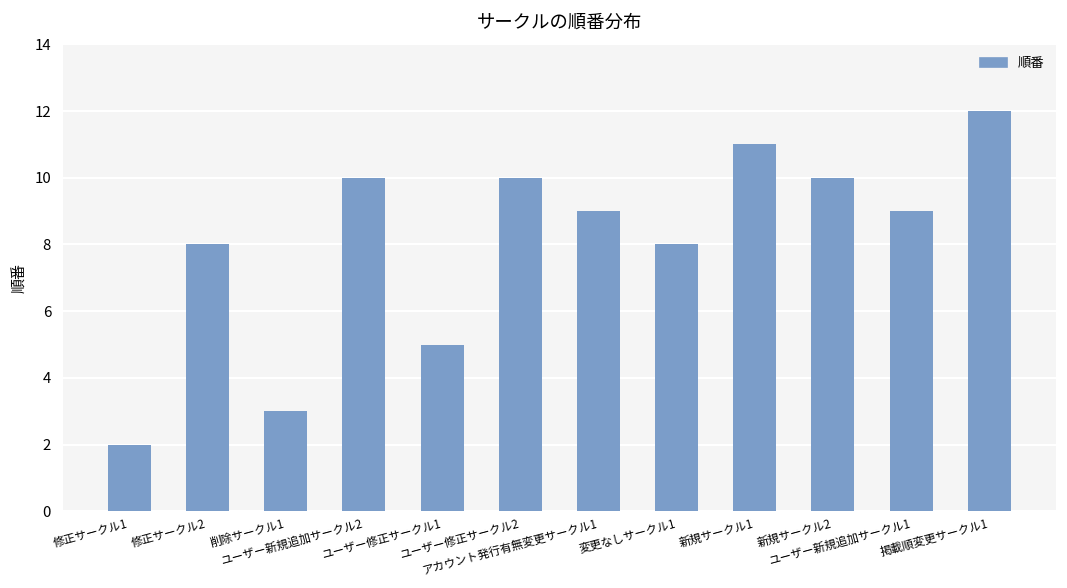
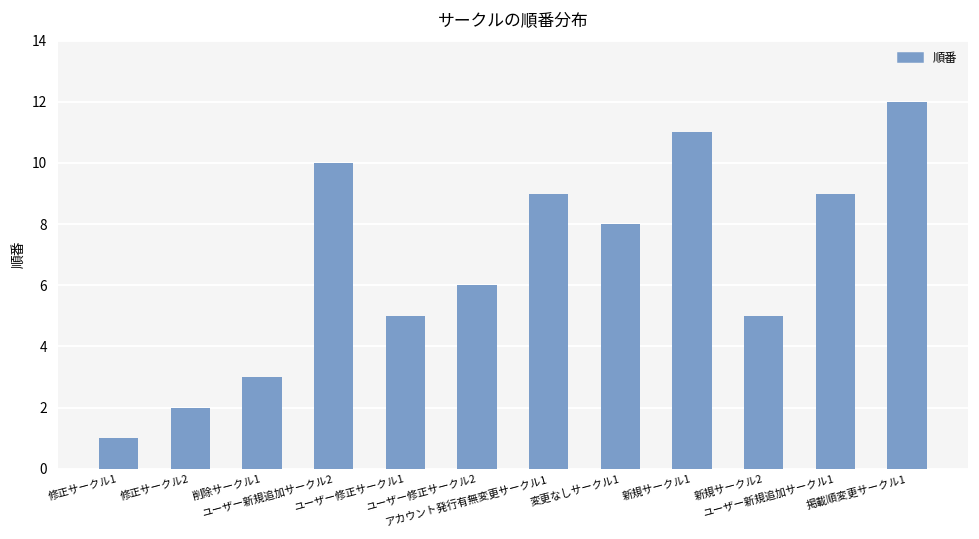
  {
-   "修正サークル1": 2,
-   "修正サークル2": 8,
+   "修正サークル1": 1,
+   "修正サークル2": 2,
    "削除サークル1": 3,
    "ユーザー新規追加サークル2": 10,
    "ユーザー修正サークル1": 5,
-   "ユーザー修正サークル2": 10,
+   "ユーザー修正サークル2": 6,
    "アカウント発行有無変更サークル1": 9,
    "変更なしサークル1": 8,
    "新規サークル1": 11,
-   "新規サークル2": 10,
+   "新規サークル2": 5,
    "ユーザー新規追加サークル1": 9,
    "掲載順変更サークル1": 12
  }
